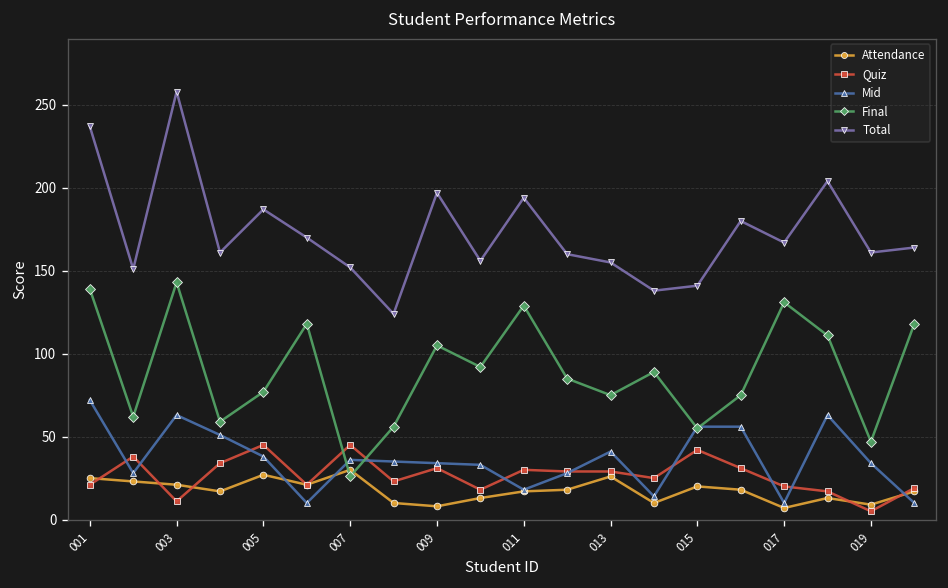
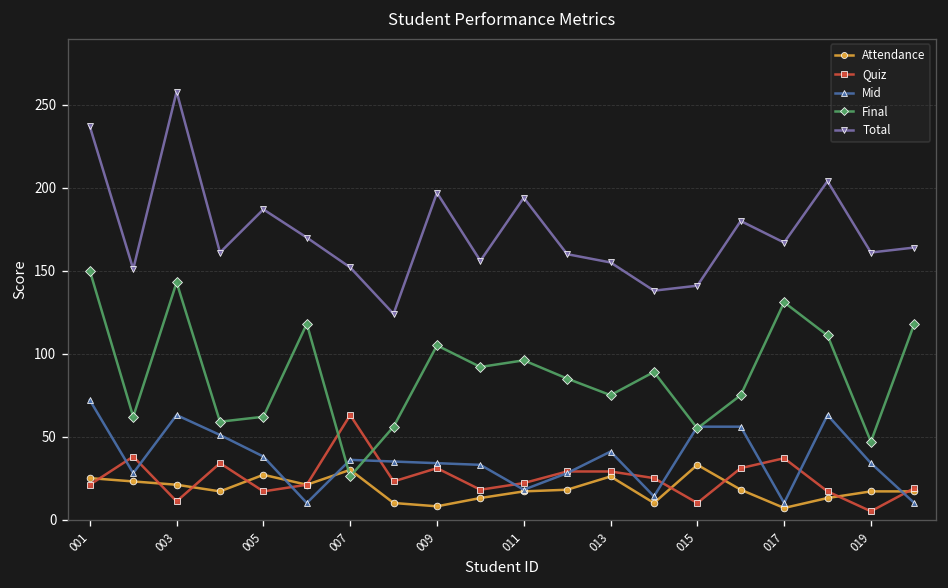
  {
    "Attendance": {
      "001": 25,
      "003": 21,
      "005": 27,
      "007": 30,
      "009": 8,
      "013": 26,
-     "015": 20,
+     "015": 33,
      "017": 7,
-     "019": 9
+     "019": 17
    },
    "Quiz": {
      "001": 21,
      "003": 11,
-     "005": 45,
-     "007": 45,
+     "005": 17,
+     "007": 63,
      "009": 31,
-     "011": 30,
+     "011": 22,
      "013": 29,
-     "015": 42,
-     "017": 20,
+     "015": 10,
+     "017": 37,
      "019": 5
    },
    "Final": {
-     "001": 139,
+     "001": 150,
      "003": 143,
-     "005": 77,
+     "005": 62,
      "007": 26,
      "009": 105,
-     "011": 129,
+     "011": 96,
      "013": 75,
      "017": 131,
      "019": 47
    }
  }
